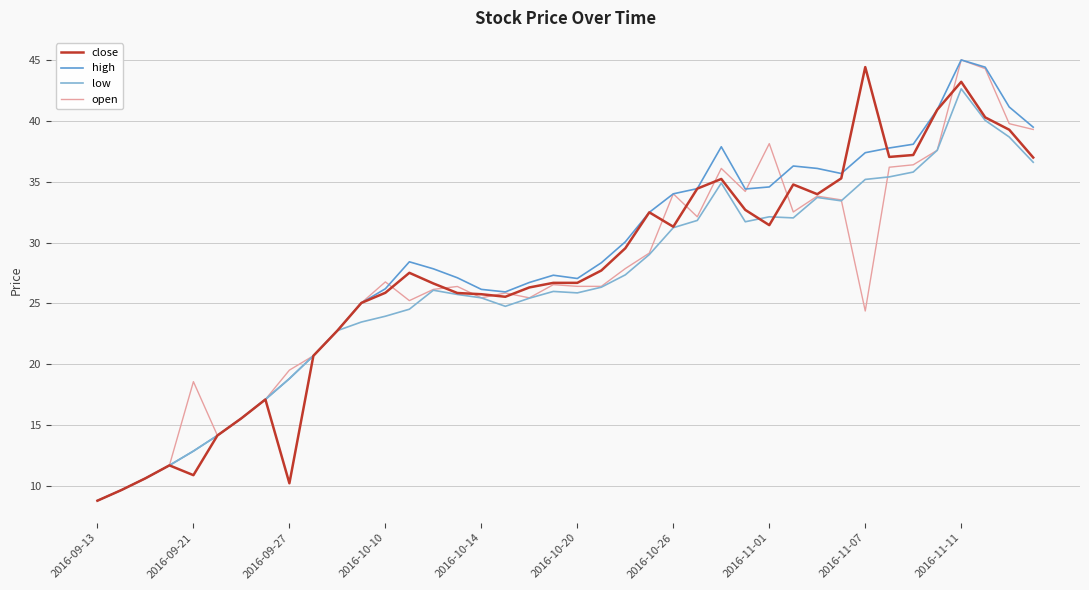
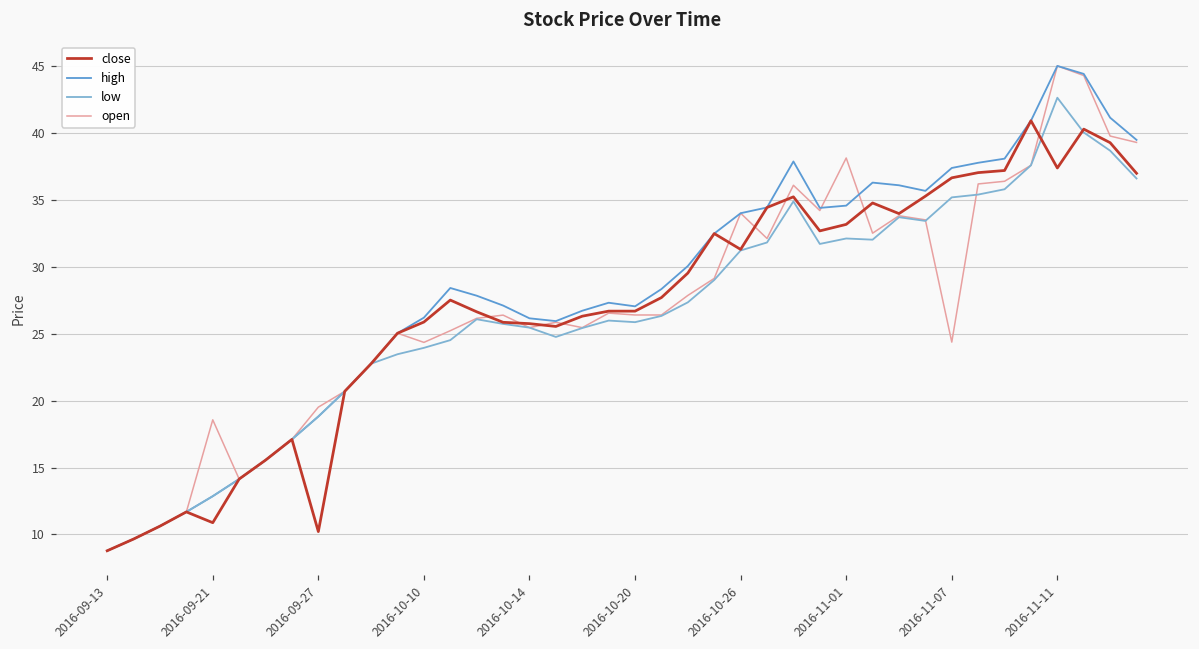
  {
    "close": {
      "2016-09-21": 10.9,
      "2016-09-27": 10.2,
      "2016-10-10": 25.9,
      "2016-10-14": 25.8,
      "2016-10-20": 26.7,
-     "2016-11-01": 31.4,
-     "2016-11-07": 44.4,
-     "2016-11-11": 43.2
+     "2016-11-01": 33.2,
+     "2016-11-07": 36.7,
+     "2016-11-11": 37.4
    },
    "open": {
      "2016-09-21": 18.6,
      "2016-09-27": 19.5,
-     "2016-10-10": 26.8,
+     "2016-10-10": 24.4,
      "2016-10-20": 26.4,
      "2016-11-01": 38.1,
      "2016-11-07": 24.4
    }
  }
